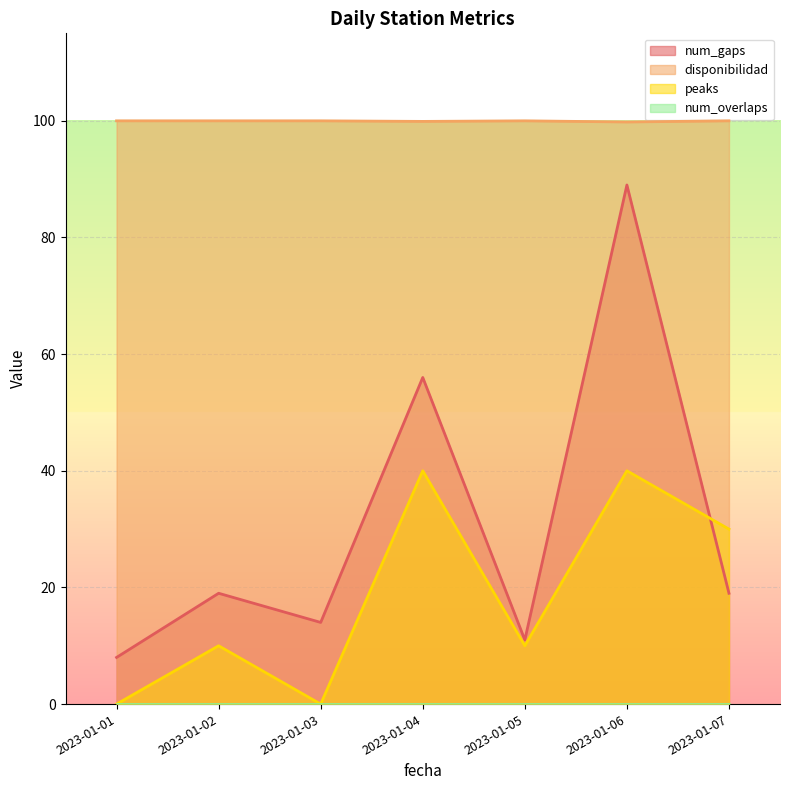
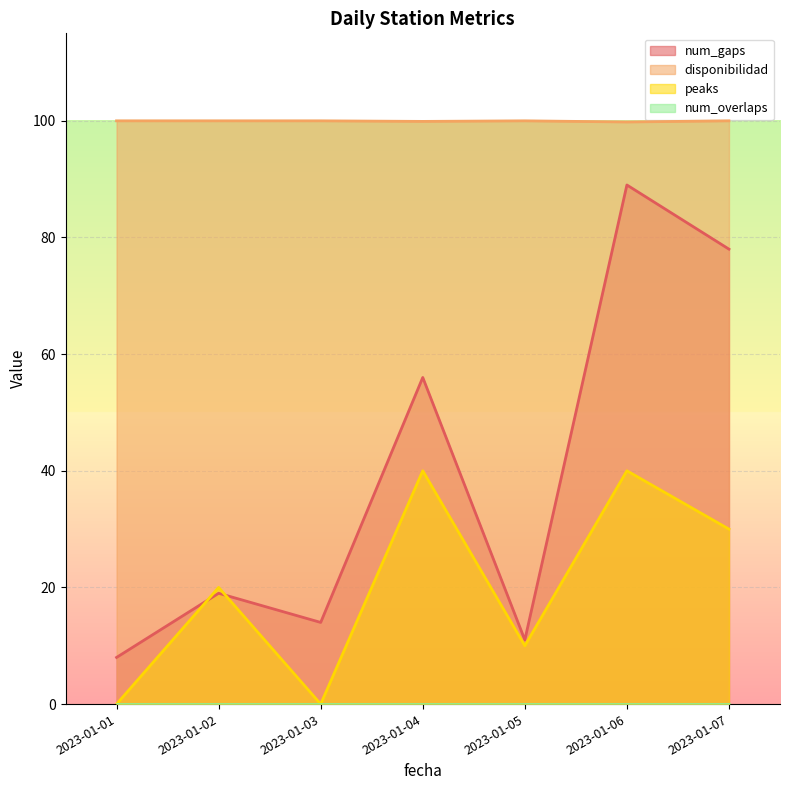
  {
    "num_gaps": {
      "2023-01-01": 8,
      "2023-01-02": 19,
      "2023-01-03": 14,
      "2023-01-04": 56,
      "2023-01-05": 11,
      "2023-01-06": 89,
-     "2023-01-07": 19
+     "2023-01-07": 78
    },
    "disponibilidad": {
      "2023-01-01": 100,
      "2023-01-02": 100,
      "2023-01-03": 100,
      "2023-01-04": 100,
      "2023-01-05": 100,
      "2023-01-06": 100,
      "2023-01-07": 100
    },
    "peaks": {
-     "2023-01-02": 10,
+     "2023-01-02": 20,
      "2023-01-04": 40,
      "2023-01-05": 10,
      "2023-01-06": 40,
      "2023-01-07": 30
    },
    "num_overlaps": {
      "2023-01-02": 0,
      "2023-01-04": 0,
      "2023-01-05": 0,
      "2023-01-06": 0,
      "2023-01-07": 0
    }
  }
